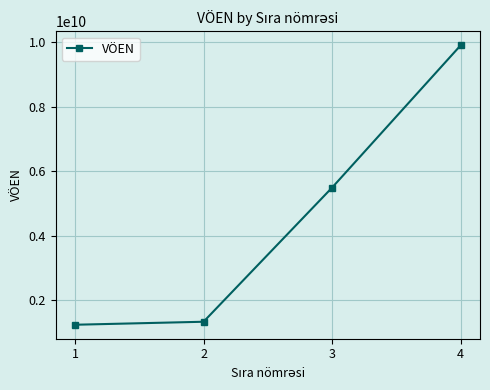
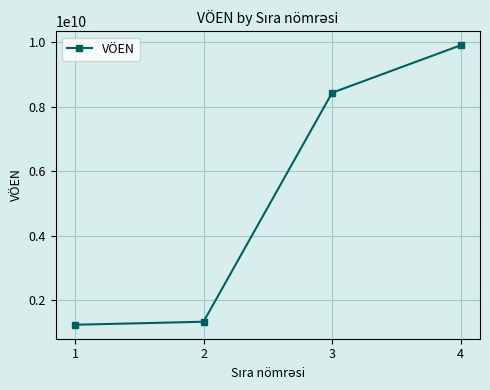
  {
    "1": 1200000000,
    "2": 1300000000,
-   "3": 5500000000,
+   "3": 8400000000,
    "4": 9900000000
  }
